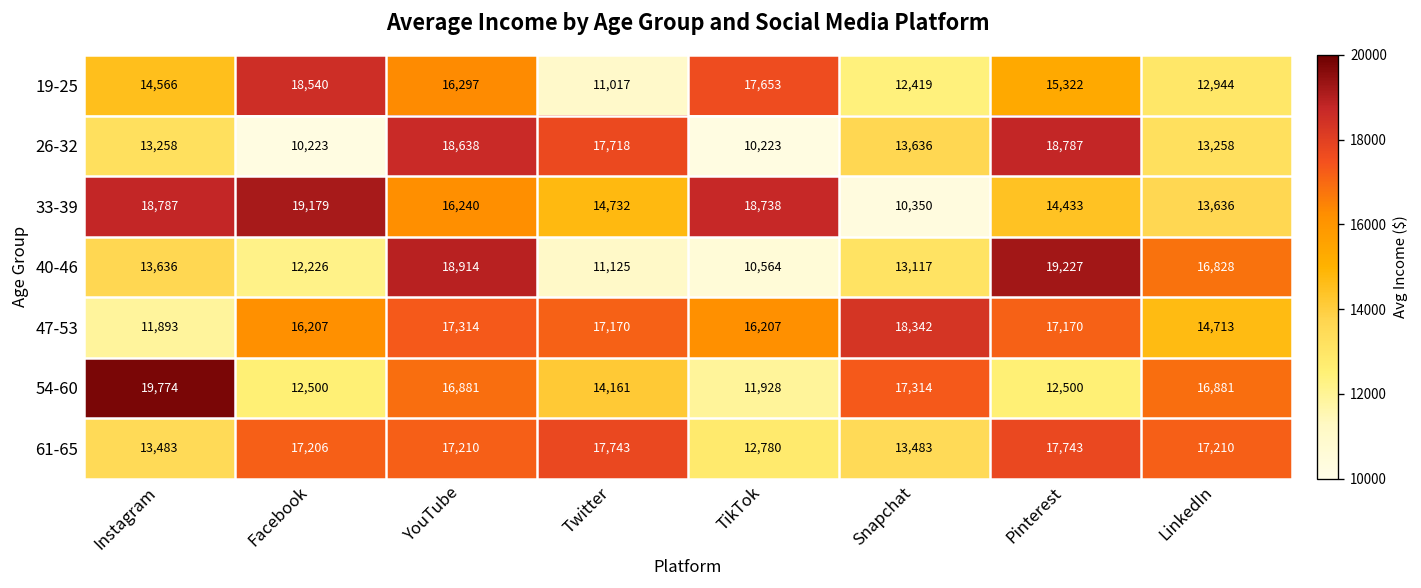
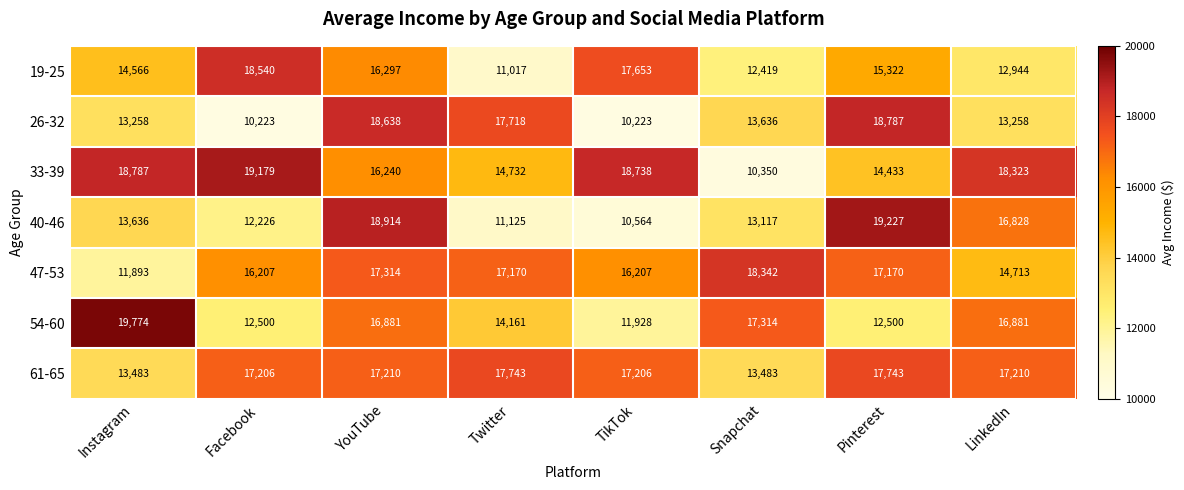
  {
    "19-25": {
      "Instagram": "14,566",
      "Facebook": "18,540",
      "YouTube": "16,297",
      "Twitter": "11,017",
      "TikTok": "17,653",
      "Snapchat": "12,419",
      "Pinterest": "15,322",
      "LinkedIn": "12,944"
    },
    "26-32": {
      "Instagram": "13,258",
      "Facebook": "10,223",
      "YouTube": "18,638",
      "Twitter": "17,718",
      "TikTok": "10,223",
      "Snapchat": "13,636",
      "Pinterest": "18,787",
      "LinkedIn": "13,258"
    },
    "33-39": {
      "Instagram": "18,787",
      "Facebook": "19,179",
      "YouTube": "16,240",
      "Twitter": "14,732",
      "TikTok": "18,738",
      "Snapchat": "10,350",
      "Pinterest": "14,433",
-     "LinkedIn": "13,636"
+     "LinkedIn": "18,323"
    },
    "40-46": {
      "Instagram": "13,636",
      "Facebook": "12,226",
      "YouTube": "18,914",
      "Twitter": "11,125",
      "TikTok": "10,564",
      "Snapchat": "13,117",
      "Pinterest": "19,227",
      "LinkedIn": "16,828"
    },
    "47-53": {
      "Instagram": "11,893",
      "Facebook": "16,207",
      "YouTube": "17,314",
      "Twitter": "17,170",
      "TikTok": "16,207",
      "Snapchat": "18,342",
      "Pinterest": "17,170",
      "LinkedIn": "14,713"
    },
    "54-60": {
      "Instagram": "19,774",
      "Facebook": "12,500",
      "YouTube": "16,881",
      "Twitter": "14,161",
      "TikTok": "11,928",
      "Snapchat": "17,314",
      "Pinterest": "12,500",
      "LinkedIn": "16,881"
    },
    "61-65": {
      "Instagram": "13,483",
      "Facebook": "17,206",
      "YouTube": "17,210",
      "Twitter": "17,743",
-     "TikTok": "12,780",
+     "TikTok": "17,206",
      "Snapchat": "13,483",
      "Pinterest": "17,743",
      "LinkedIn": "17,210"
    }
  }
